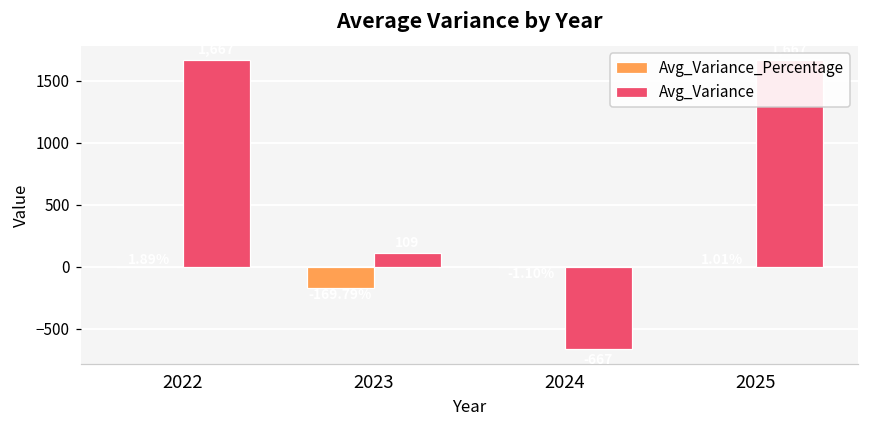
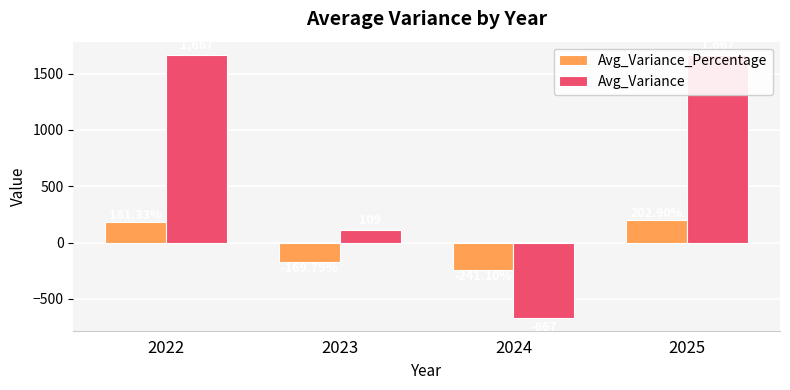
  {
    "Avg_Variance_Percentage": {
-     "2022": 0,
+     "2022": 180,
      "2023": -170,
-     "2024": 0,
-     "2025": 0
+     "2024": -240,
+     "2025": 200
    },
    "Avg_Variance": {
      "2022": 1670,
      "2023": 110,
      "2024": -670
    }
  }
